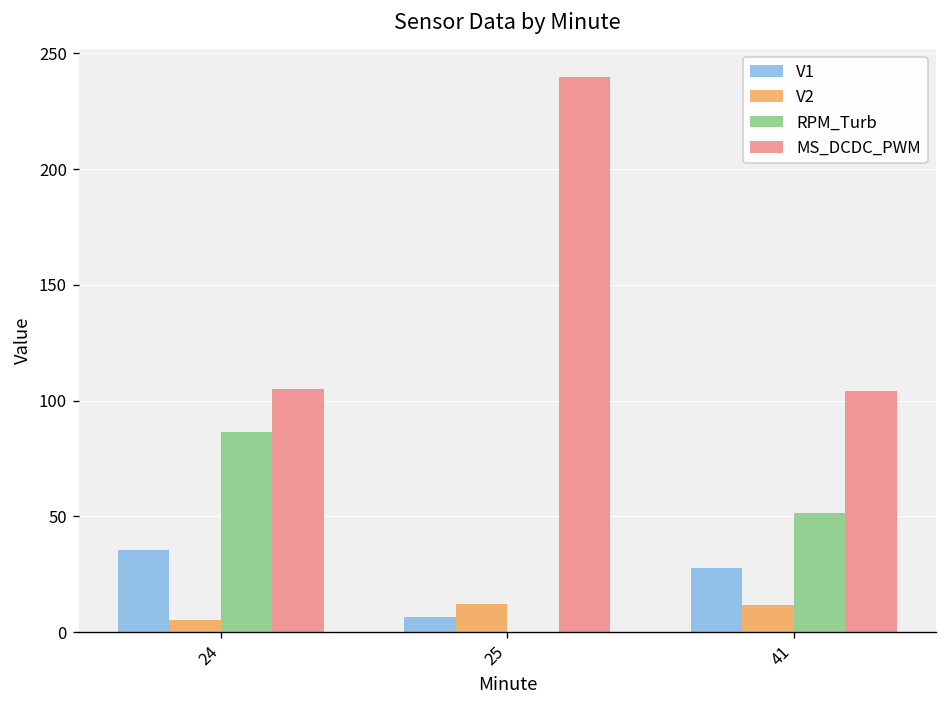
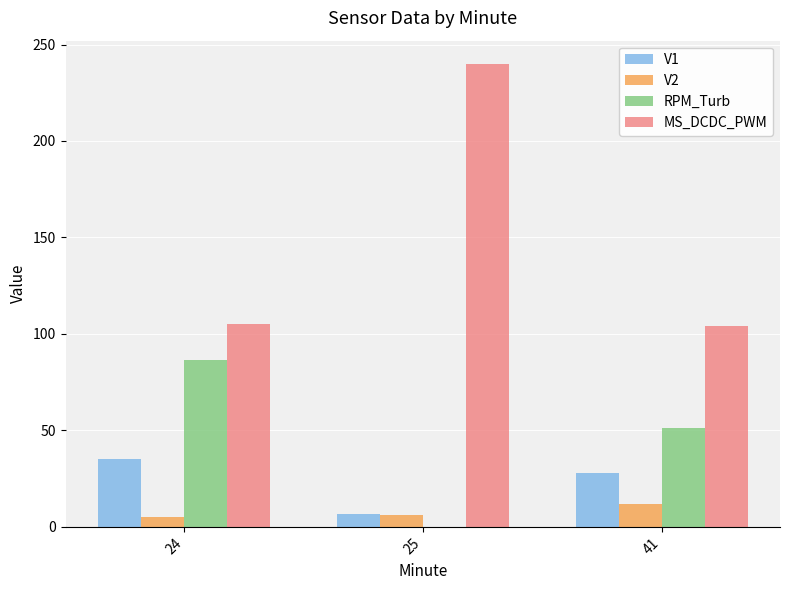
  {
    "V1": {
      "24": 35,
      "25": 7,
      "41": 28
    },
    "V2": {
      "24": 5,
-     "25": 12,
+     "25": 6,
      "41": 12
    },
    "RPM_Turb": {
      "24": 87,
      "25": 0,
      "41": 51
    },
    "MS_DCDC_PWM": {
      "24": 105,
      "25": 240,
      "41": 104
    }
  }
